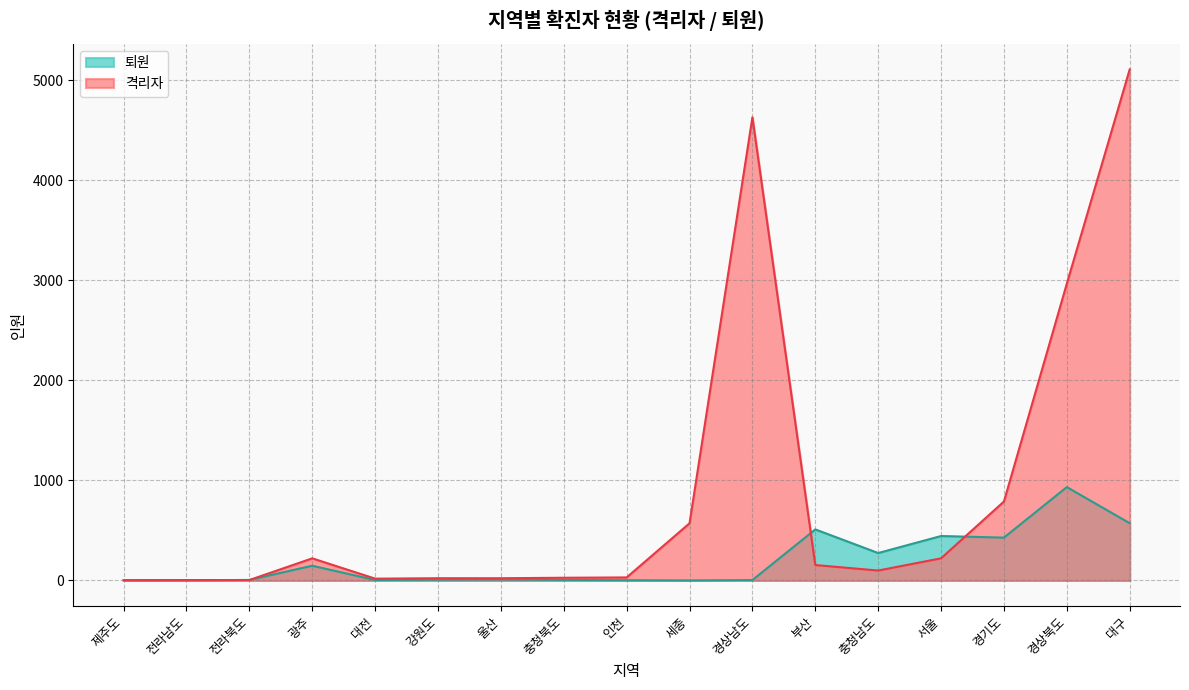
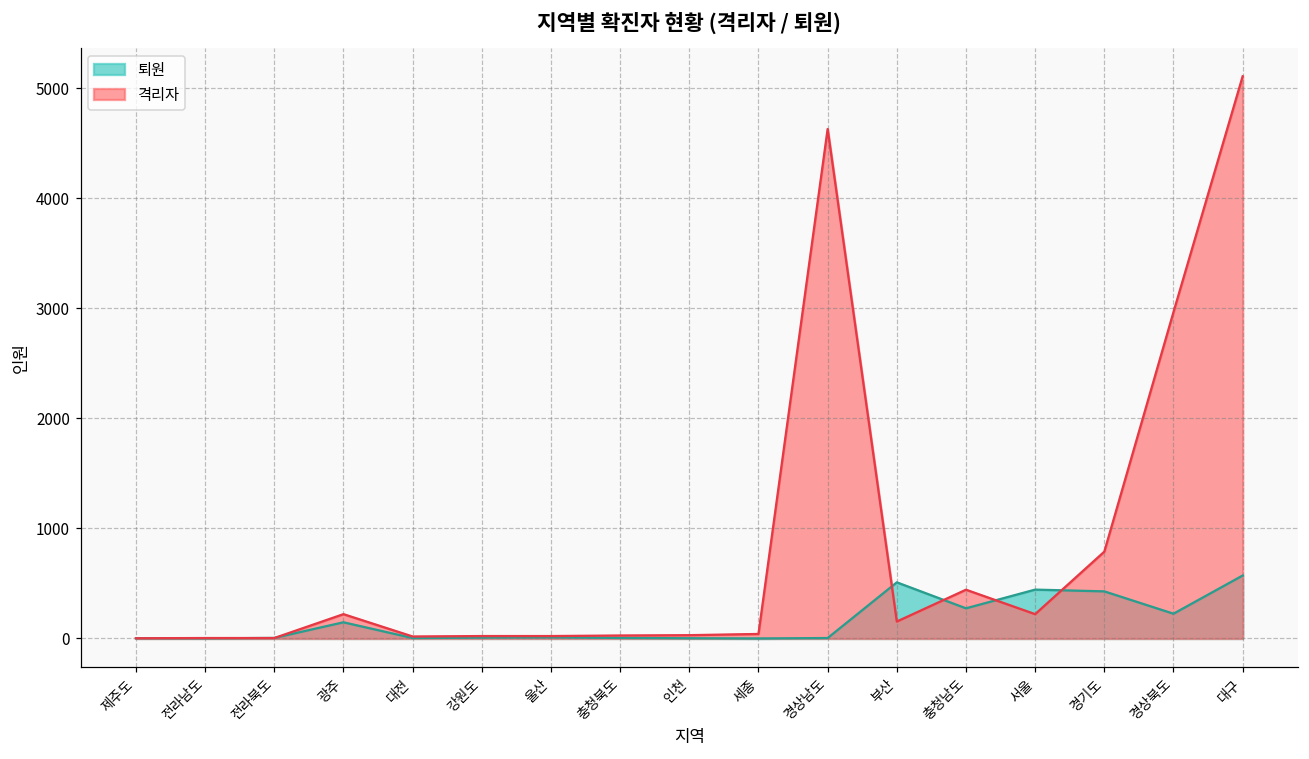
  {
    "퇴원": {
      "광주": 150,
      "인천": 0,
      "세종": 0,
      "경상남도": 0,
      "부산": 510,
      "충청남도": 270,
      "서울": 440,
      "경기도": 430,
-     "경상북도": 930,
+     "경상북도": 230,
      "대구": 570
    },
    "격리자": {
      "광주": 220,
      "인천": 30,
-     "세종": 570,
+     "세종": 40,
      "경상남도": 4630,
      "부산": 150,
-     "충청남도": 100,
+     "충청남도": 440,
      "서울": 220,
      "경기도": 790,
      "경상북도": 2970,
      "대구": 5110
    }
  }
